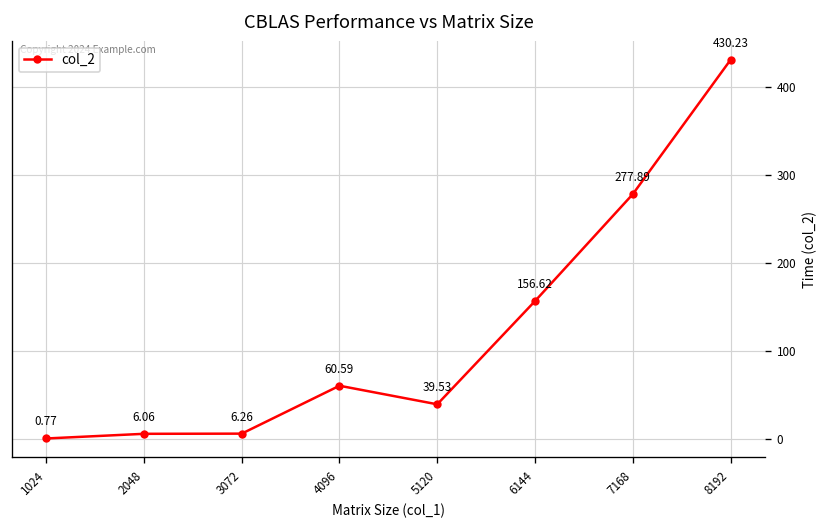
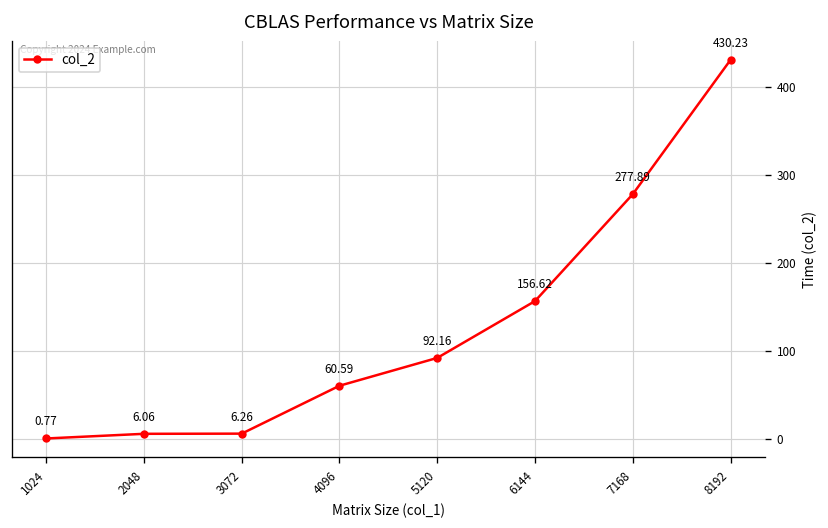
  {
    "1024": 0.77,
    "2048": 6.06,
    "3072": 6.26,
    "4096": 60.59,
-   "5120": 39.53,
+   "5120": 92.16,
    "6144": 156.62,
    "7168": 277.89,
    "8192": 430.23
  }
